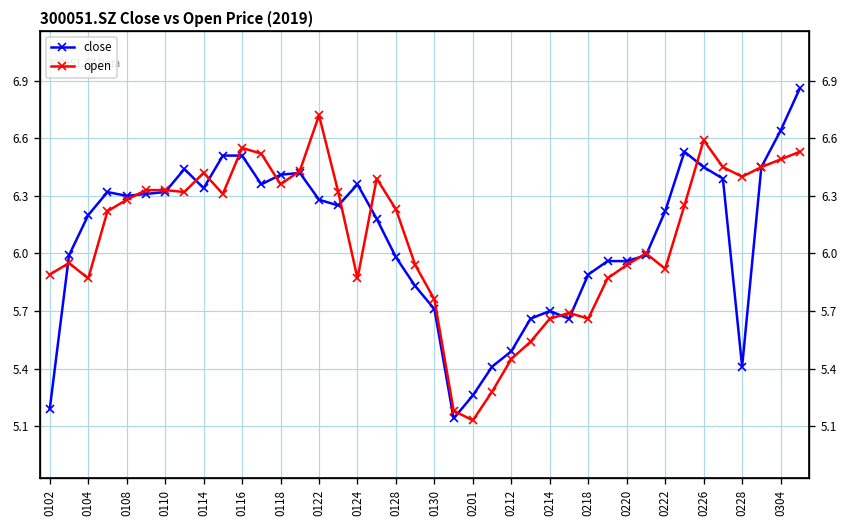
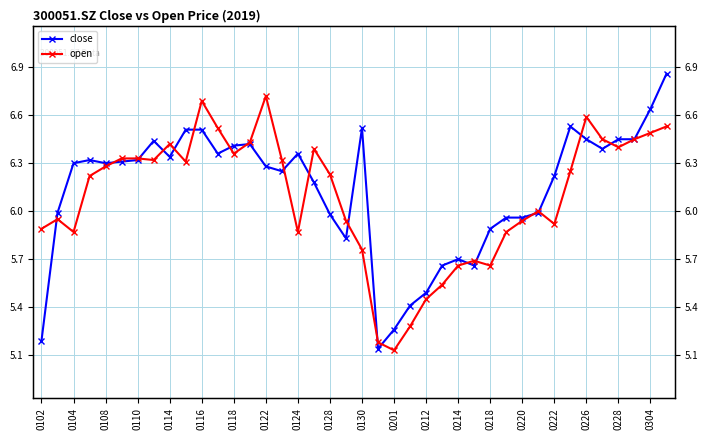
  {
    "close": {
      "0102": 5.19,
-     "0104": 6.2,
+     "0104": 6.3,
      "0108": 6.30,
      "0114": 6.34,
      "0116": 6.51,
      "0118": 6.41,
      "0122": 6.28,
      "0124": 6.36,
      "0128": 5.98,
-     "0130": 5.71,
+     "0130": 6.52,
      "0201": 5.26,
      "0212": 5.49,
      "0214": 5.70,
      "0218": 5.89,
      "0220": 5.96,
      "0222": 6.22,
      "0226": 6.45,
-     "0228": 5.41,
+     "0228": 6.45,
      "0304": 6.64
    },
    "open": {
      "0102": 5.89,
      "0104": 5.87,
      "0108": 6.28,
      "0114": 6.42,
-     "0116": 6.55,
+     "0116": 6.69,
      "0118": 6.36,
      "0122": 6.72,
      "0124": 5.87,
      "0128": 6.23,
      "0130": 5.76,
      "0201": 5.13,
      "0212": 5.45,
      "0214": 5.66,
      "0218": 5.66,
      "0220": 5.94,
      "0222": 5.92,
      "0226": 6.59,
      "0228": 6.40,
      "0304": 6.49
    }
  }
